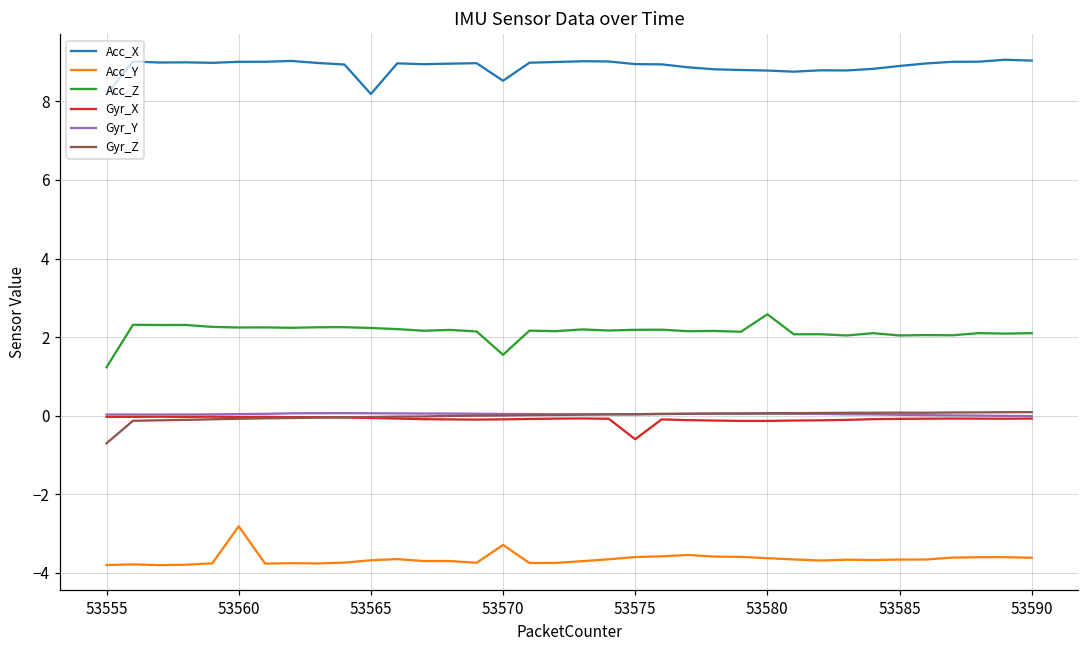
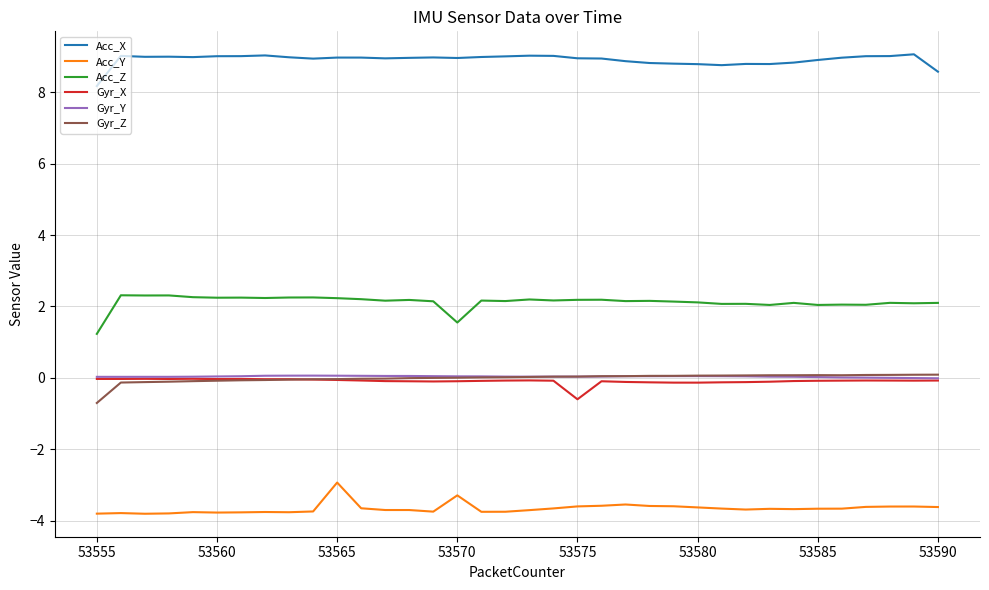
  {
    "Acc_X": {
      "53560": 9.0,
-     "53565": 8.2,
-     "53570": 8.5,
+     "53565": 9.0,
+     "53570": 9.0,
      "53575": 8.9,
      "53580": 8.8,
      "53585": 8.9,
-     "53590": 9.0
+     "53590": 8.6
    },
    "Acc_Y": {
      "53555": -3.8,
-     "53560": -2.8,
-     "53565": -3.7,
+     "53560": -3.8,
+     "53565": -2.9,
      "53570": -3.3,
      "53575": -3.6,
      "53580": -3.6,
      "53585": -3.7,
      "53590": -3.6
    },
    "Acc_Z": {
      "53555": 1.2,
      "53560": 2.2,
      "53565": 2.2,
      "53570": 1.6,
      "53575": 2.2,
-     "53580": 2.6,
+     "53580": 2.1,
      "53585": 2.0,
      "53590": 2.1
    },
    "Gyr_X": {
      "53570": -0.1,
      "53575": -0.6,
      "53580": -0.1,
      "53585": -0.1
    },
    "Gyr_Y": {
      "53560": 0.0,
      "53565": 0.1
    },
    "Gyr_Z": {
      "53555": -0.7,
      "53590": 0.1
    }
  }
